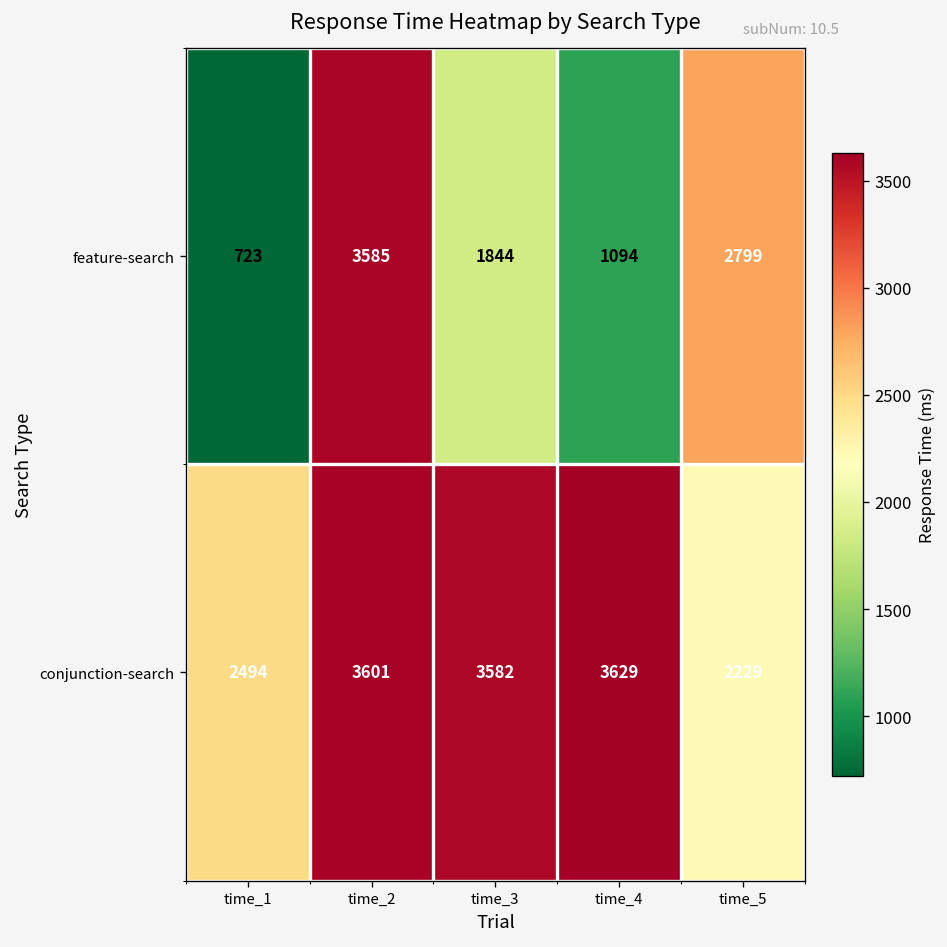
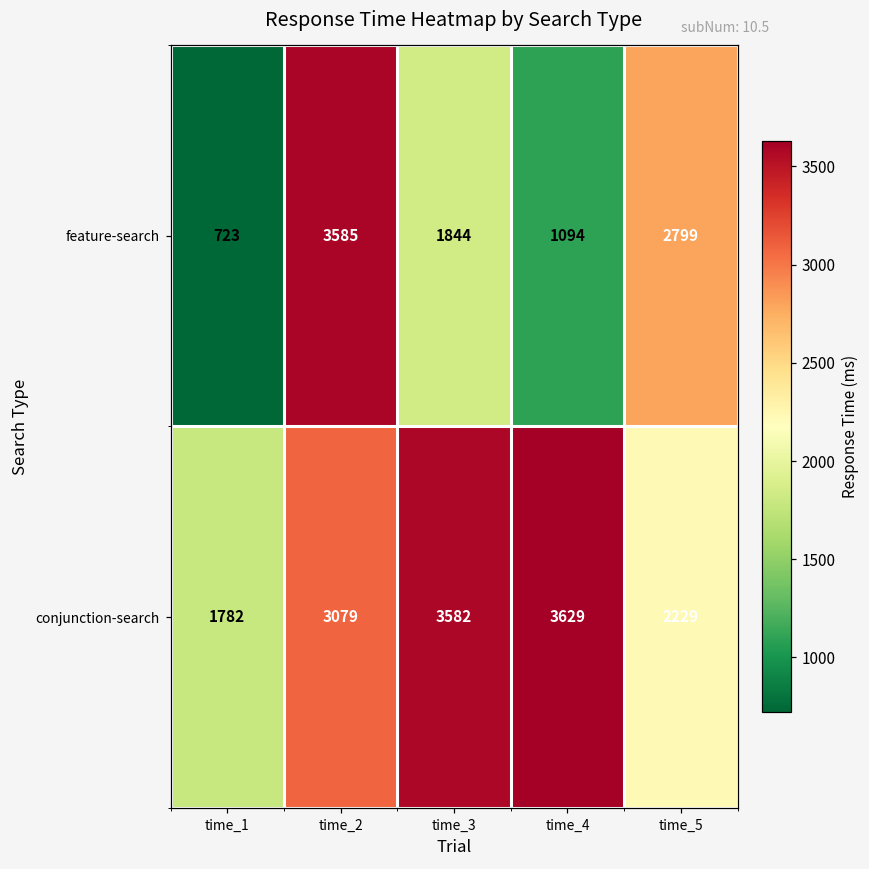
  {
    "feature-search": {
      "time_1": 723,
      "time_2": 3585,
      "time_3": 1844,
      "time_4": 1094,
      "time_5": 2799
    },
    "conjunction-search": {
-     "time_1": 2494,
-     "time_2": 3601,
+     "time_1": 1782,
+     "time_2": 3079,
      "time_3": 3582,
      "time_4": 3629,
      "time_5": 2229
    }
  }
